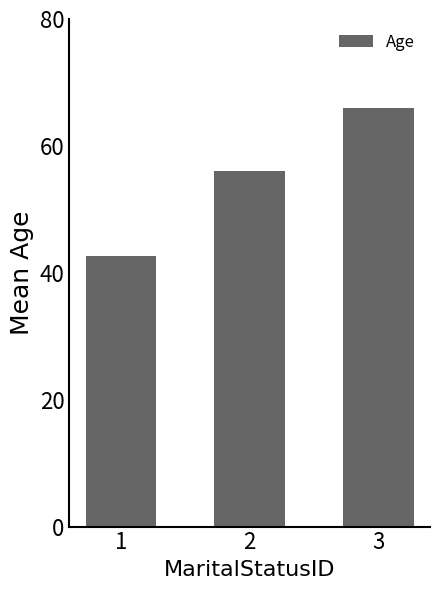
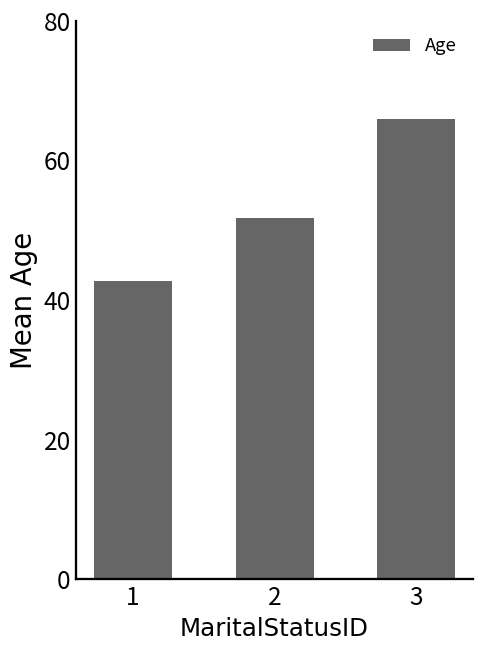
  {
    "1": 43,
-   "2": 56,
+   "2": 52,
    "3": 66
  }
